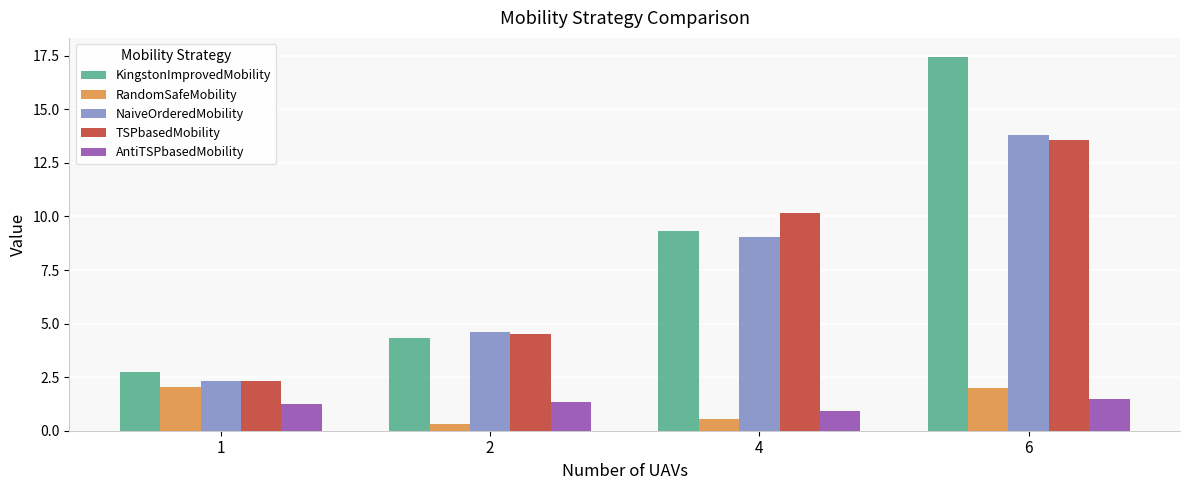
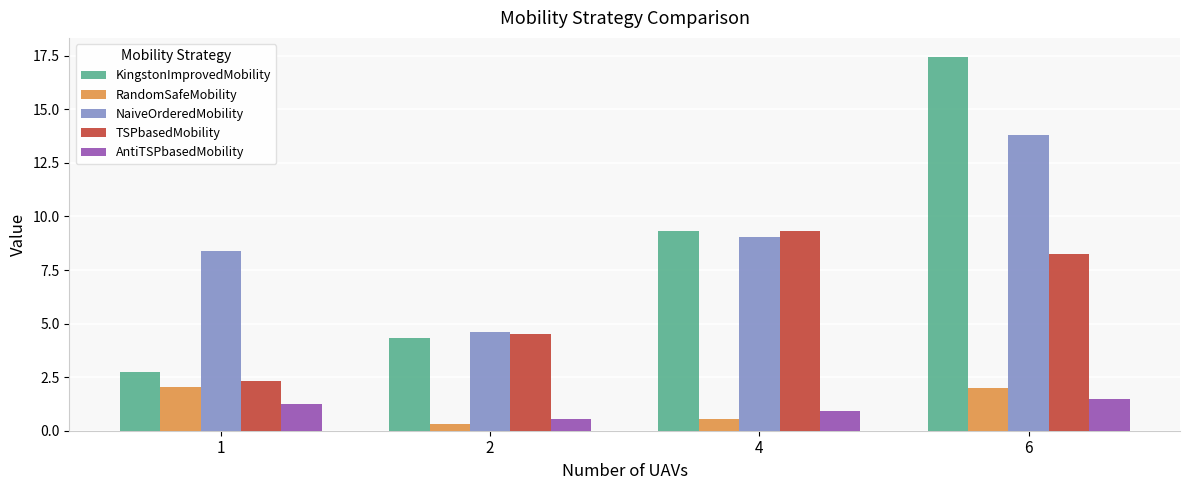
  {
    "KingstonImprovedMobility": {
      "1": 2.7,
      "2": 4.3,
      "4": 9.3,
      "6": 17.5
    },
    "RandomSafeMobility": {
      "1": 2.0,
      "2": 0.3,
      "4": 0.6,
      "6": 2.0
    },
    "NaiveOrderedMobility": {
-     "1": 2.3,
+     "1": 8.4,
      "2": 4.6,
      "4": 9.1,
      "6": 13.8
    },
    "TSPbasedMobility": {
      "1": 2.3,
      "2": 4.5,
-     "4": 10.2,
-     "6": 13.6
+     "4": 9.3,
+     "6": 8.3
    },
    "AntiTSPbasedMobility": {
      "1": 1.3,
-     "2": 1.3,
+     "2": 0.5,
      "4": 0.9,
      "6": 1.5
    }
  }
